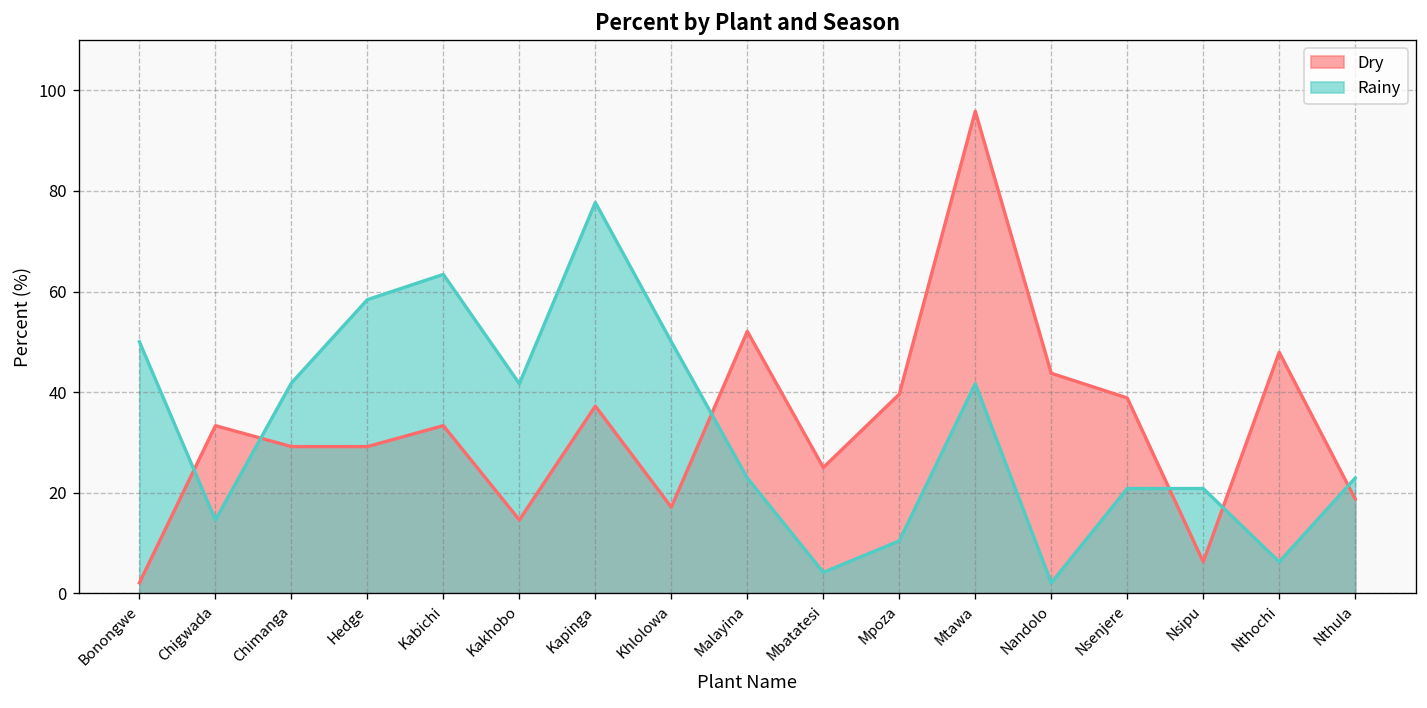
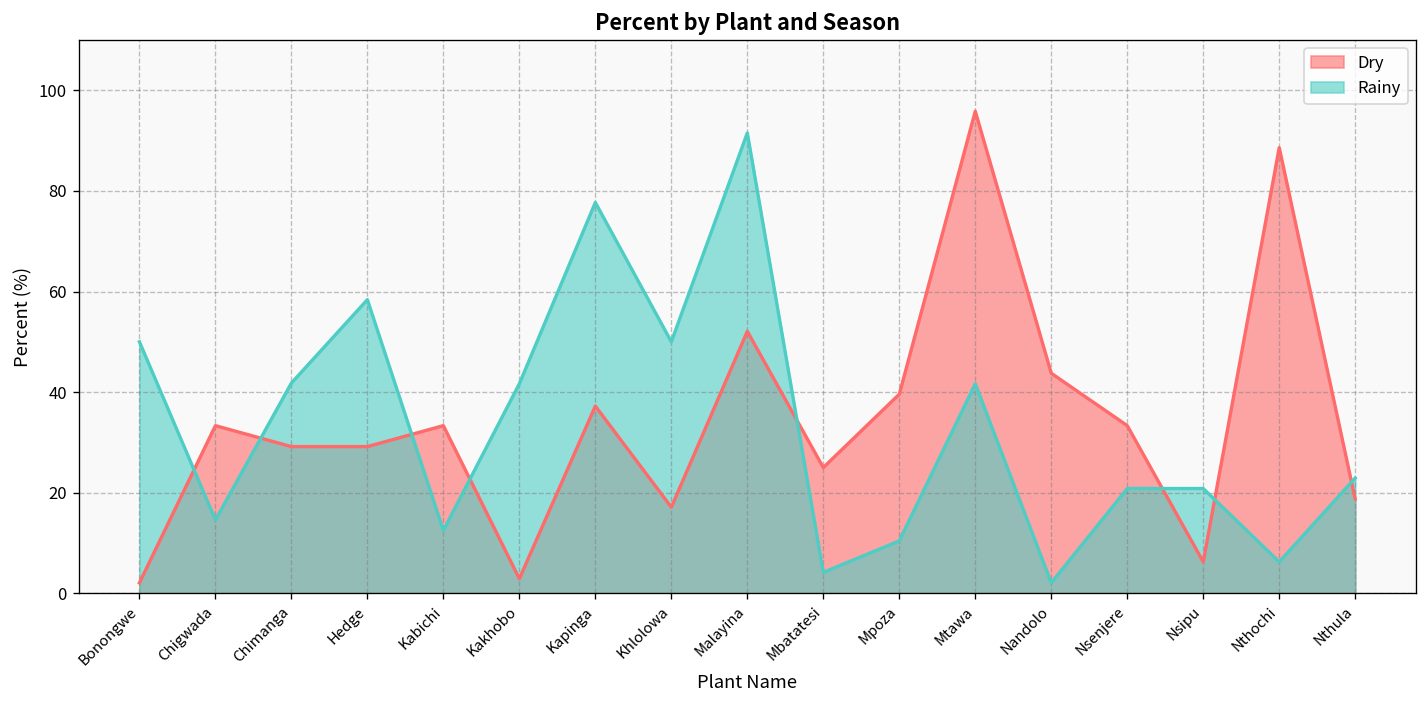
  {
    "Dry": {
      "Bonongwe": 2,
      "Chigwada": 33,
      "Chimanga": 29,
      "Hedge": 29,
      "Kabichi": 33,
-     "Kakhobo": 15,
+     "Kakhobo": 3,
      "Kapinga": 37,
      "Khlolowa": 17,
      "Malayina": 52,
      "Mbatatesi": 25,
      "Mpoza": 40,
      "Mtawa": 96,
      "Nandolo": 44,
-     "Nsenjere": 39,
+     "Nsenjere": 33,
      "Nsipu": 6,
-     "Nthochi": 48,
+     "Nthochi": 89,
      "Nthula": 19
    },
    "Rainy": {
      "Bonongwe": 50,
      "Chigwada": 15,
      "Chimanga": 42,
      "Hedge": 58,
-     "Kabichi": 63,
+     "Kabichi": 13,
      "Kakhobo": 42,
      "Kapinga": 78,
      "Khlolowa": 50,
-     "Malayina": 23,
+     "Malayina": 92,
      "Mbatatesi": 4,
      "Mpoza": 10,
      "Mtawa": 42,
      "Nandolo": 2,
      "Nsenjere": 21,
      "Nsipu": 21,
      "Nthochi": 6,
      "Nthula": 23
    }
  }
